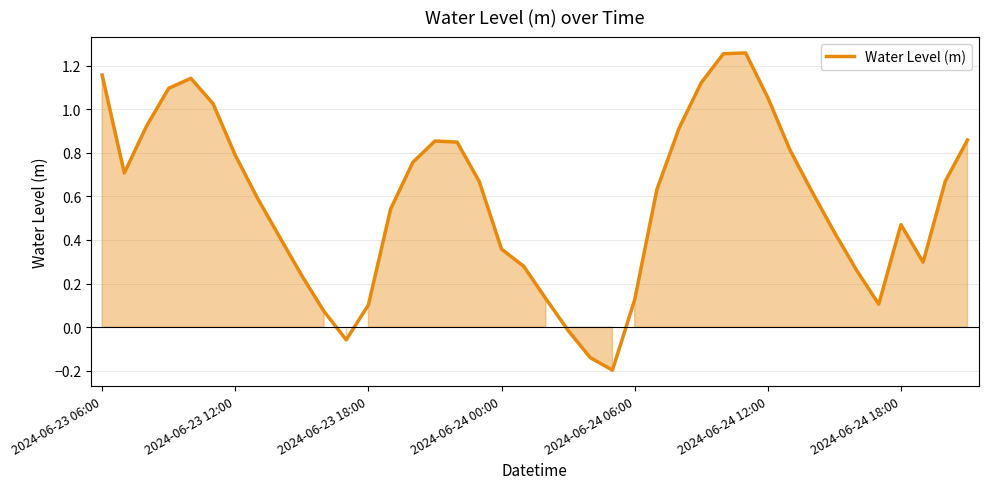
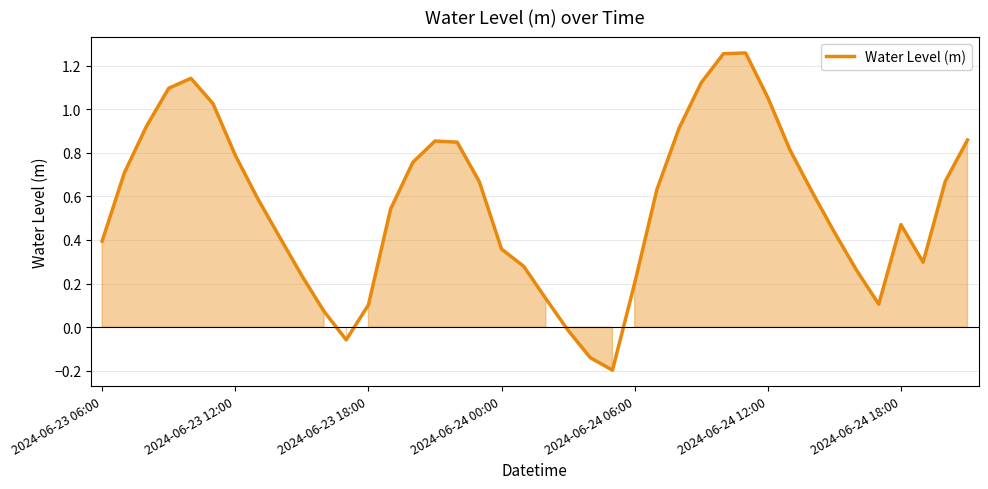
  {
-   "2024-06-23 06:00": 1.16,
+   "2024-06-23 06:00": 0.39,
    "2024-06-23 12:00": 0.79,
    "2024-06-23 18:00": 0.10,
    "2024-06-24 00:00": 0.36,
-   "2024-06-24 06:00": 0.13,
+   "2024-06-24 06:00": 0.20,
    "2024-06-24 12:00": 1.05,
    "2024-06-24 18:00": 0.47
  }
